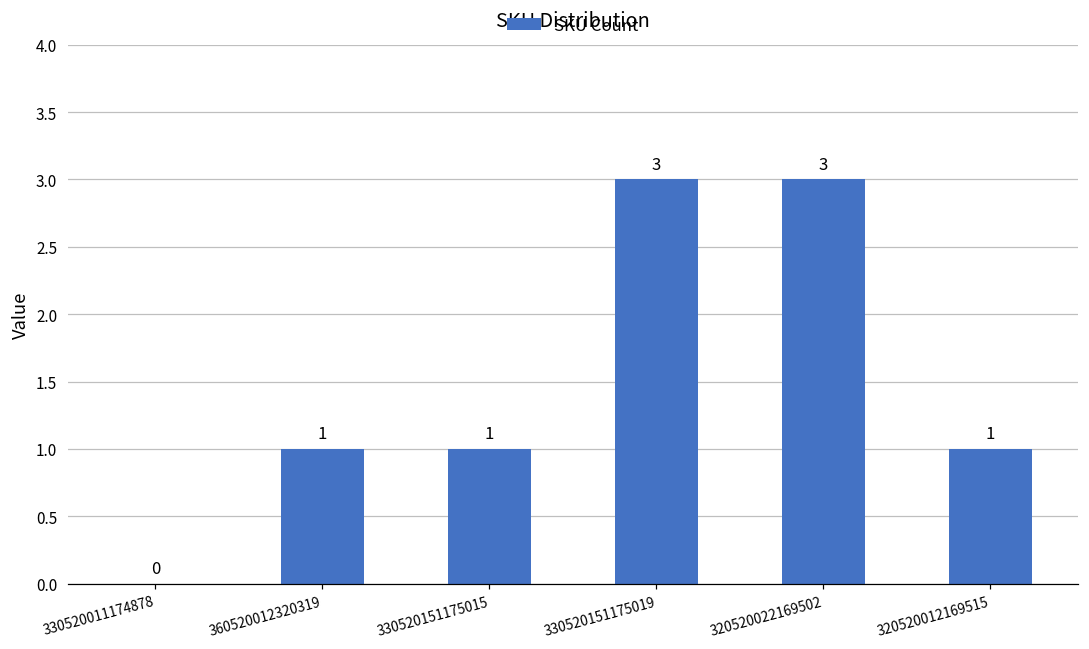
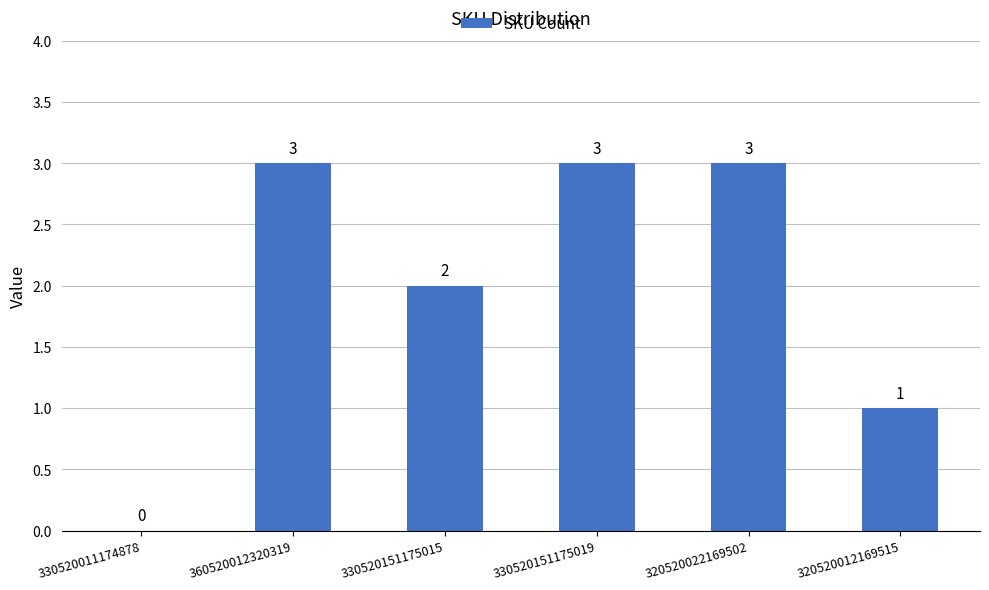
  {
    "330520011174878": 0,
-   "360520012320319": 1,
-   "330520151175015": 1,
+   "360520012320319": 3,
+   "330520151175015": 2,
    "330520151175019": 3,
    "320520022169502": 3,
    "320520012169515": 1
  }
